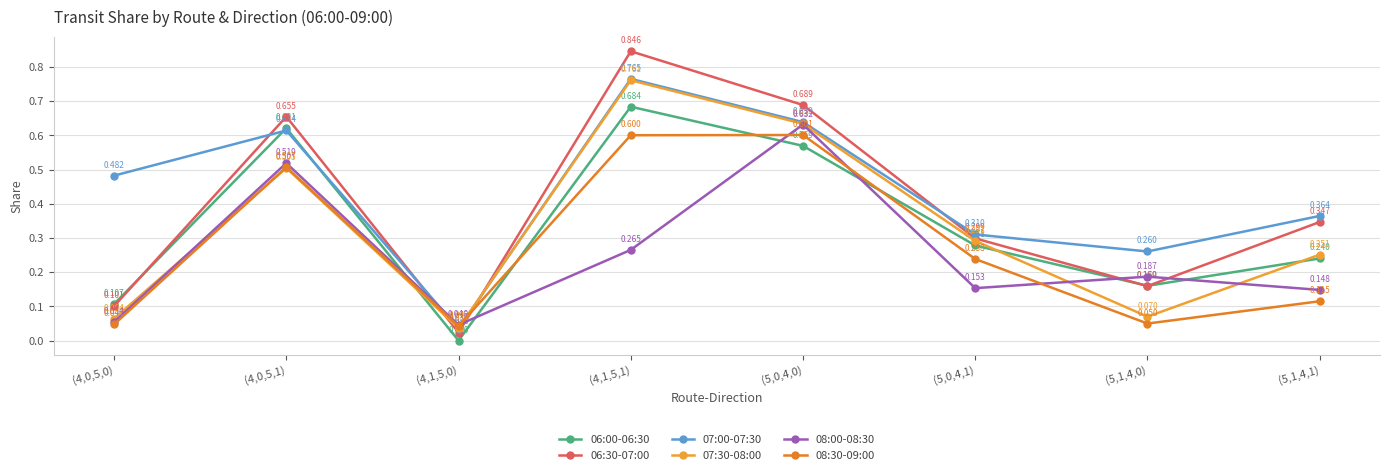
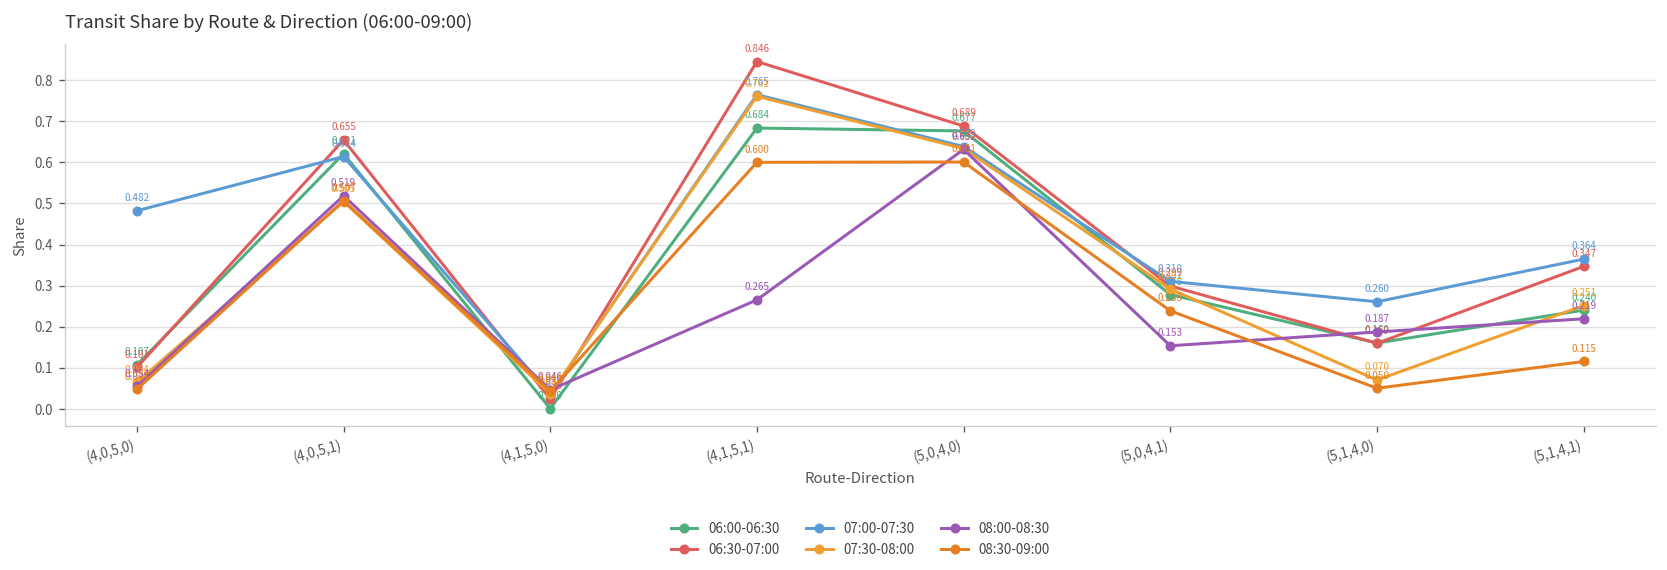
  {
    "06:00-06:30": {
      "(4,1,5,1)": 0.684,
-     "(5,0,4,0)": 0.569
+     "(5,0,4,0)": 0.677
    },
    "06:30-07:00": {
      "(4,0,5,1)": 0.655,
      "(4,1,5,1)": 0.846,
      "(5,0,4,0)": 0.689
    },
    "07:00-07:30": {
      "(4,0,5,0)": 0.482,
      "(5,1,4,0)": 0.260
    },
    "08:00-08:30": {
      "(4,1,5,1)": 0.265,
      "(5,0,4,1)": 0.153,
      "(5,1,4,0)": 0.187,
-     "(5,1,4,1)": 0.148
+     "(5,1,4,1)": 0.219
    }
  }
